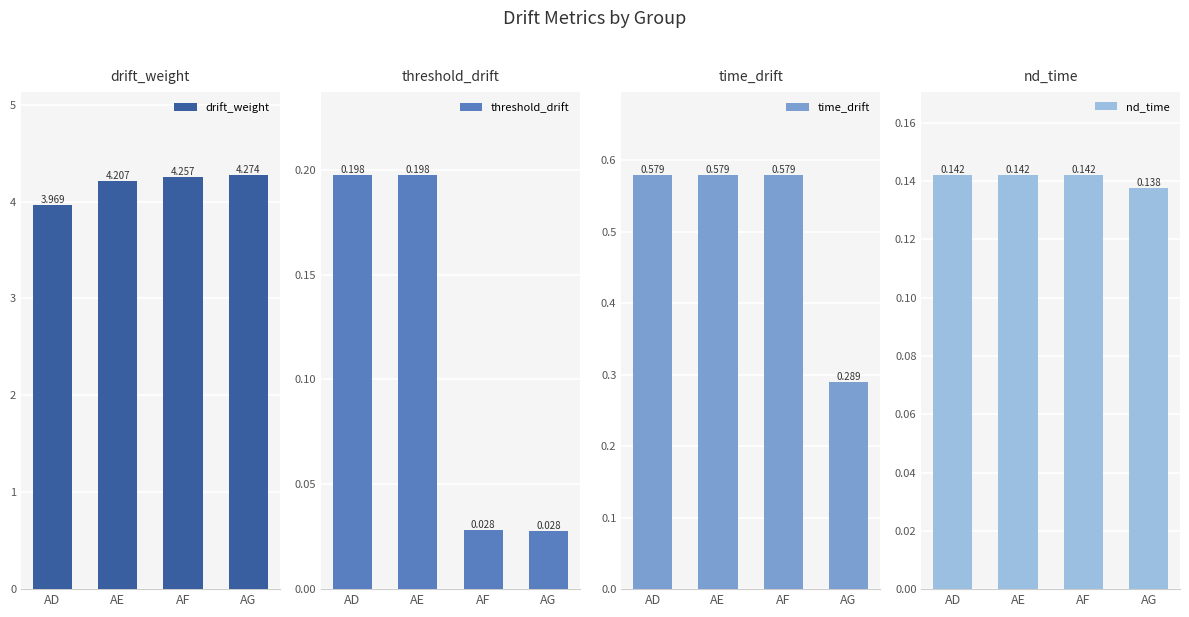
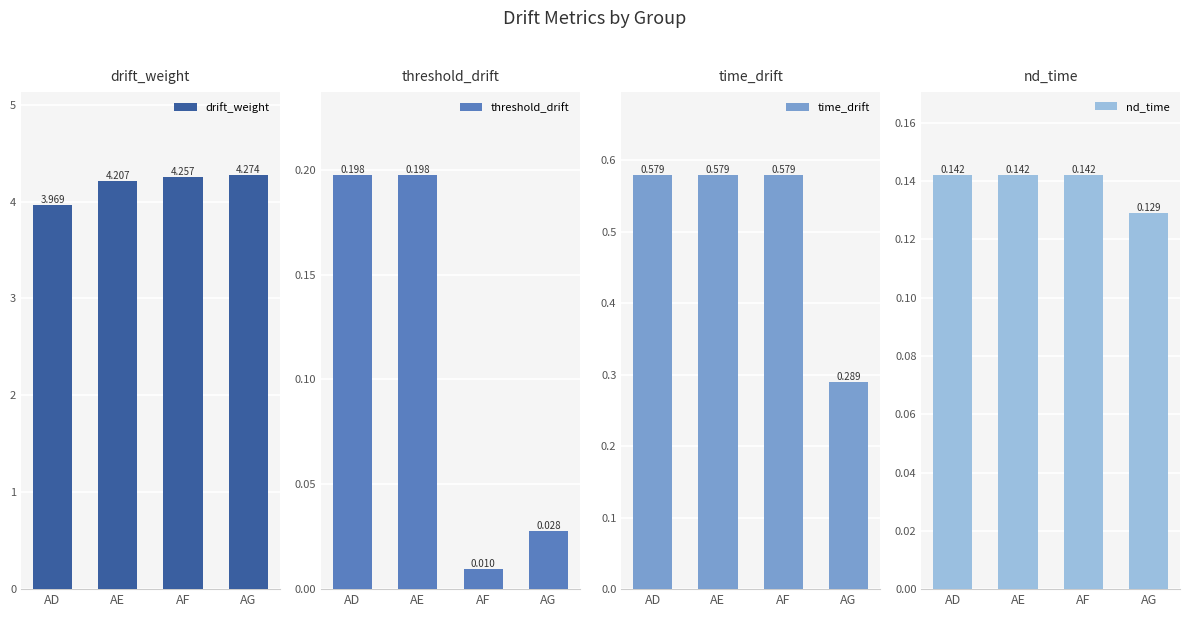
  {
    "drift_weight": {
      "AD": 3.969,
      "AE": 4.207,
      "AF": 4.257,
      "AG": 4.274
    },
    "threshold_drift": {
      "AD": 0.198,
      "AE": 0.198,
-     "AF": 0.028,
+     "AF": 0.010,
      "AG": 0.028
    },
    "time_drift": {
      "AD": 0.579,
      "AE": 0.579,
      "AF": 0.579,
      "AG": 0.289
    },
    "nd_time": {
      "AD": 0.142,
      "AE": 0.142,
      "AF": 0.142,
-     "AG": 0.138
+     "AG": 0.129
    }
  }
